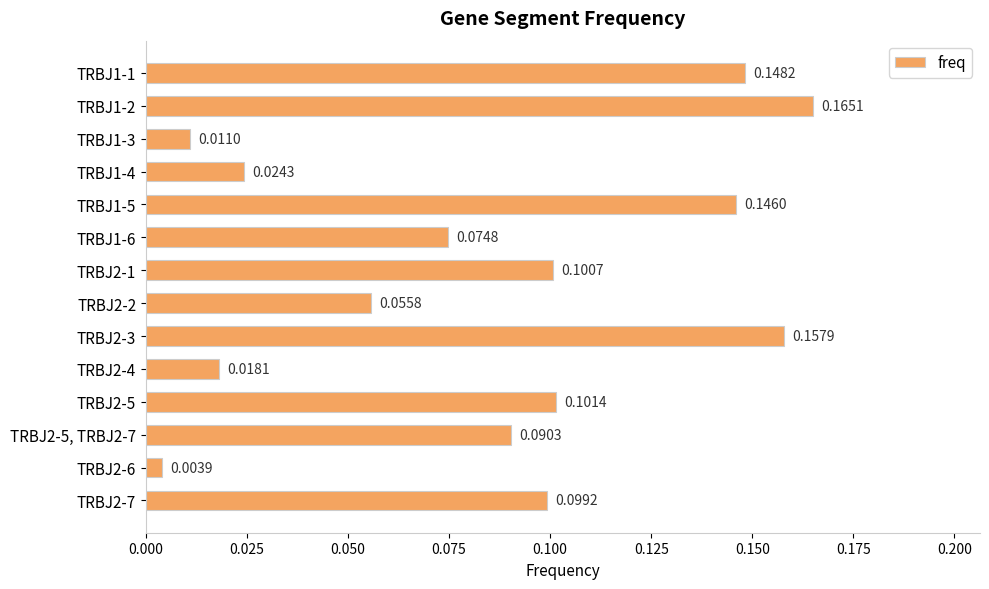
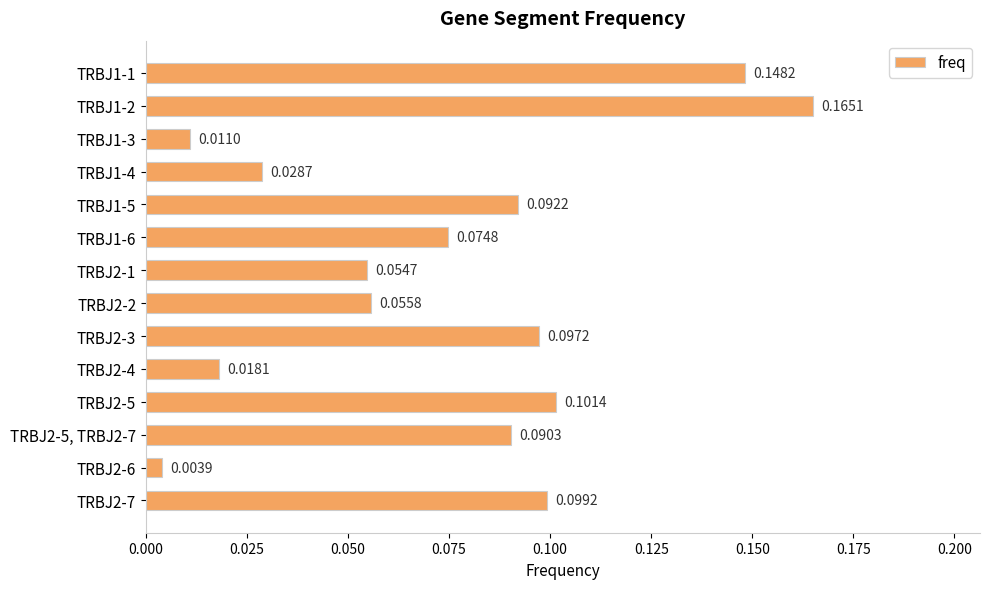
  {
    "TRBJ1-1": 0.1482,
    "TRBJ1-2": 0.1651,
    "TRBJ1-3": 0.0110,
-   "TRBJ1-4": 0.0243,
-   "TRBJ1-5": 0.1460,
+   "TRBJ1-4": 0.0287,
+   "TRBJ1-5": 0.0922,
    "TRBJ1-6": 0.0748,
-   "TRBJ2-1": 0.1007,
+   "TRBJ2-1": 0.0547,
    "TRBJ2-2": 0.0558,
-   "TRBJ2-3": 0.1579,
+   "TRBJ2-3": 0.0972,
    "TRBJ2-4": 0.0181,
    "TRBJ2-5": 0.1014,
    "TRBJ2-5, TRBJ2-7": 0.0903,
    "TRBJ2-6": 0.0039,
    "TRBJ2-7": 0.0992
  }
